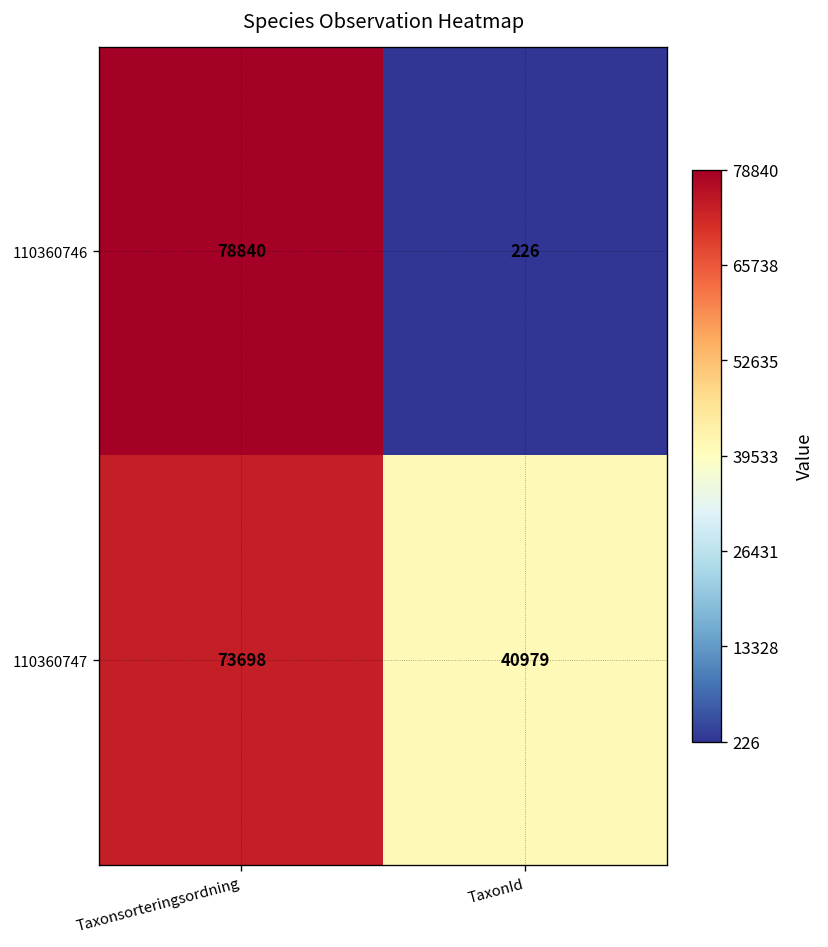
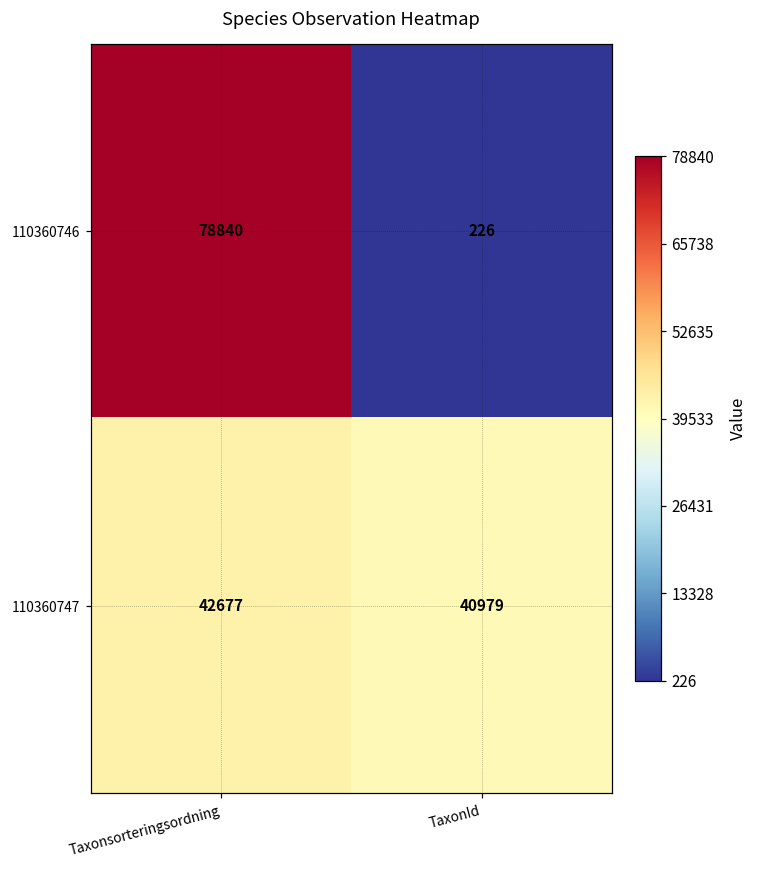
  {
    "110360746": {
      "Taxonsorteringsordning": 78840,
      "TaxonId": 226
    },
    "110360747": {
-     "Taxonsorteringsordning": 73698,
+     "Taxonsorteringsordning": 42677,
      "TaxonId": 40979
    }
  }
